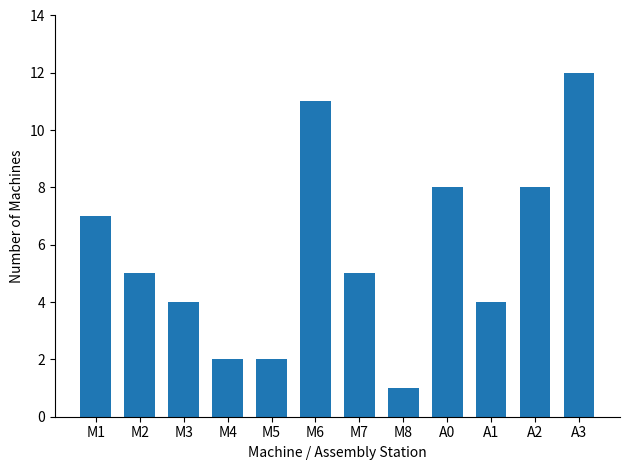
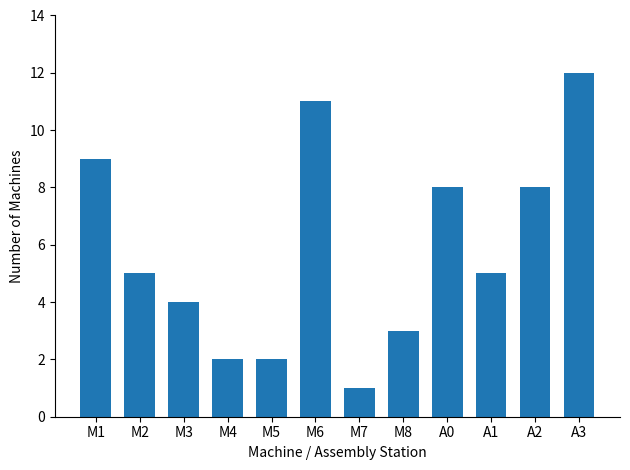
  {
-   "M1": 7,
+   "M1": 9,
    "M2": 5,
    "M3": 4,
    "M4": 2,
    "M5": 2,
    "M6": 11,
-   "M7": 5,
-   "M8": 1,
+   "M7": 1,
+   "M8": 3,
    "A0": 8,
-   "A1": 4,
+   "A1": 5,
    "A2": 8,
    "A3": 12
  }
